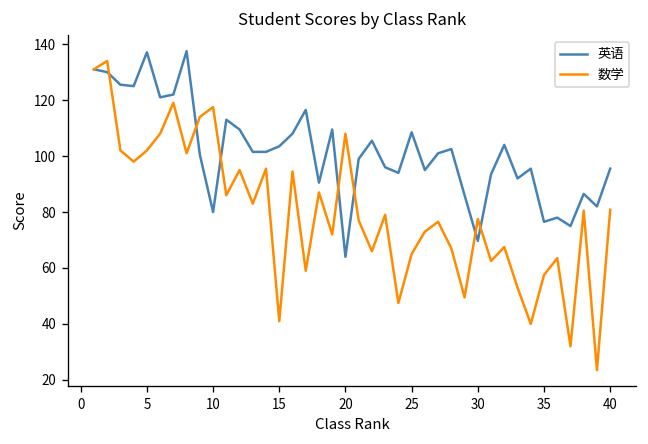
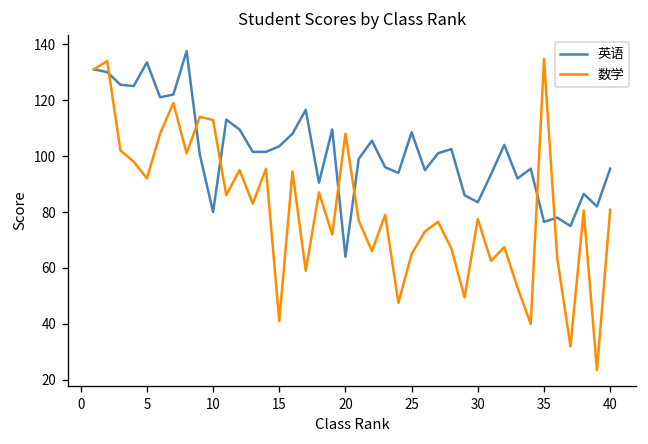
  {
    "英语": {
-     "5": 137,
+     "5": 134,
      "10": 80,
      "15": 104,
      "20": 64,
      "25": 109,
-     "30": 70,
+     "30": 84,
      "35": 77,
      "40": 96
    },
    "数学": {
-     "5": 102,
-     "10": 118,
+     "5": 92,
+     "10": 113,
      "15": 41,
      "20": 108,
      "25": 65,
      "30": 78,
-     "35": 58,
+     "35": 135,
      "40": 81
    }
  }
